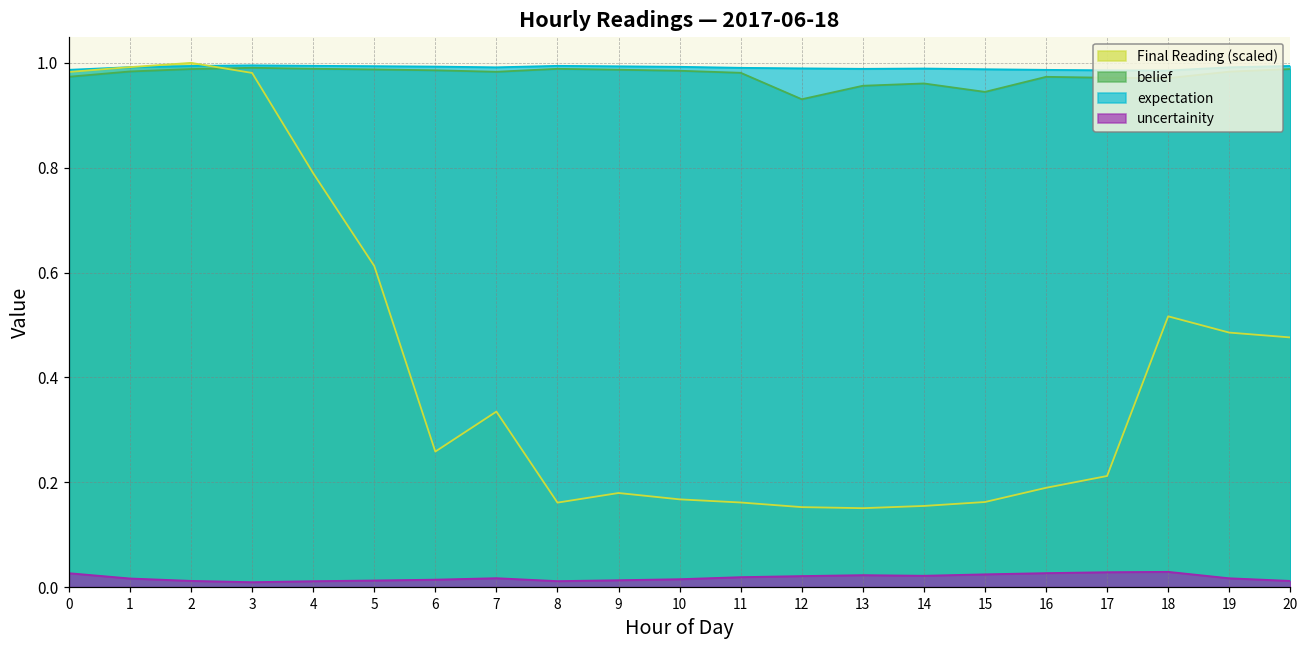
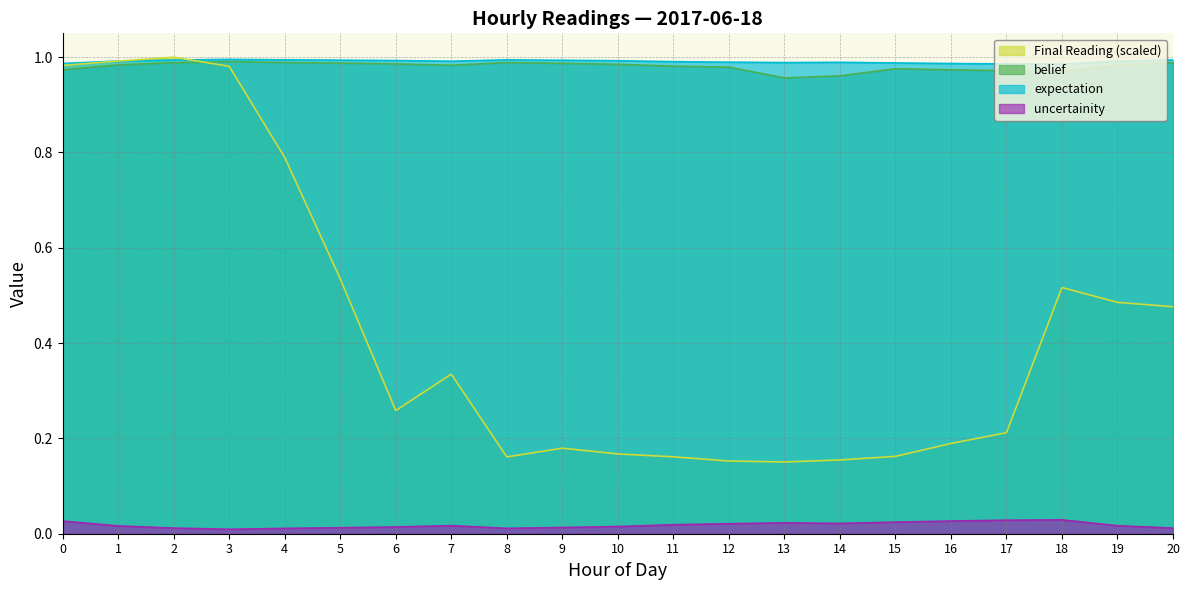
  {
    "Final Reading (scaled)": {
      "2": 1.00,
      "3": 0.98,
      "4": 0.79,
-     "5": 0.61,
+     "5": 0.53,
      "6": 0.26,
      "7": 0.33,
      "8": 0.16,
      "9": 0.18,
      "10": 0.17,
      "11": 0.16,
      "12": 0.15,
      "13": 0.15,
      "14": 0.15,
      "15": 0.16,
      "16": 0.19,
      "17": 0.21,
      "18": 0.52,
      "19": 0.49,
      "20": 0.48
    },
    "belief": {
      "0": 0.97,
      "1": 0.98,
      "2": 0.99,
      "4": 0.99,
      "5": 0.99,
      "6": 0.99,
      "7": 0.98,
      "8": 0.99,
      "9": 0.99,
      "10": 0.98,
      "11": 0.98,
-     "12": 0.93,
+     "12": 0.98,
      "13": 0.96,
      "14": 0.96,
-     "15": 0.94,
+     "15": 0.98,
      "16": 0.97,
      "20": 0.99
    },
    "expectation": {
      "2": 0.99,
      "4": 0.99,
      "5": 0.99,
      "6": 0.99,
      "7": 0.99,
      "8": 0.99,
      "9": 0.99,
      "10": 0.99,
      "11": 0.99,
      "12": 0.99,
      "13": 0.99,
      "14": 0.99,
      "15": 0.99,
      "16": 0.99,
      "20": 0.99
    },
    "uncertainity": {
      "0": 0.03,
      "1": 0.02,
      "2": 0.01,
      "3": 0.01,
      "4": 0.01,
      "5": 0.01,
      "6": 0.01,
      "7": 0.02,
      "8": 0.01,
      "9": 0.01,
      "10": 0.02,
      "11": 0.02,
      "12": 0.02,
      "13": 0.02,
      "14": 0.02,
      "15": 0.02,
      "16": 0.03,
      "17": 0.03,
      "18": 0.03,
      "19": 0.02,
      "20": 0.01
    }
  }
